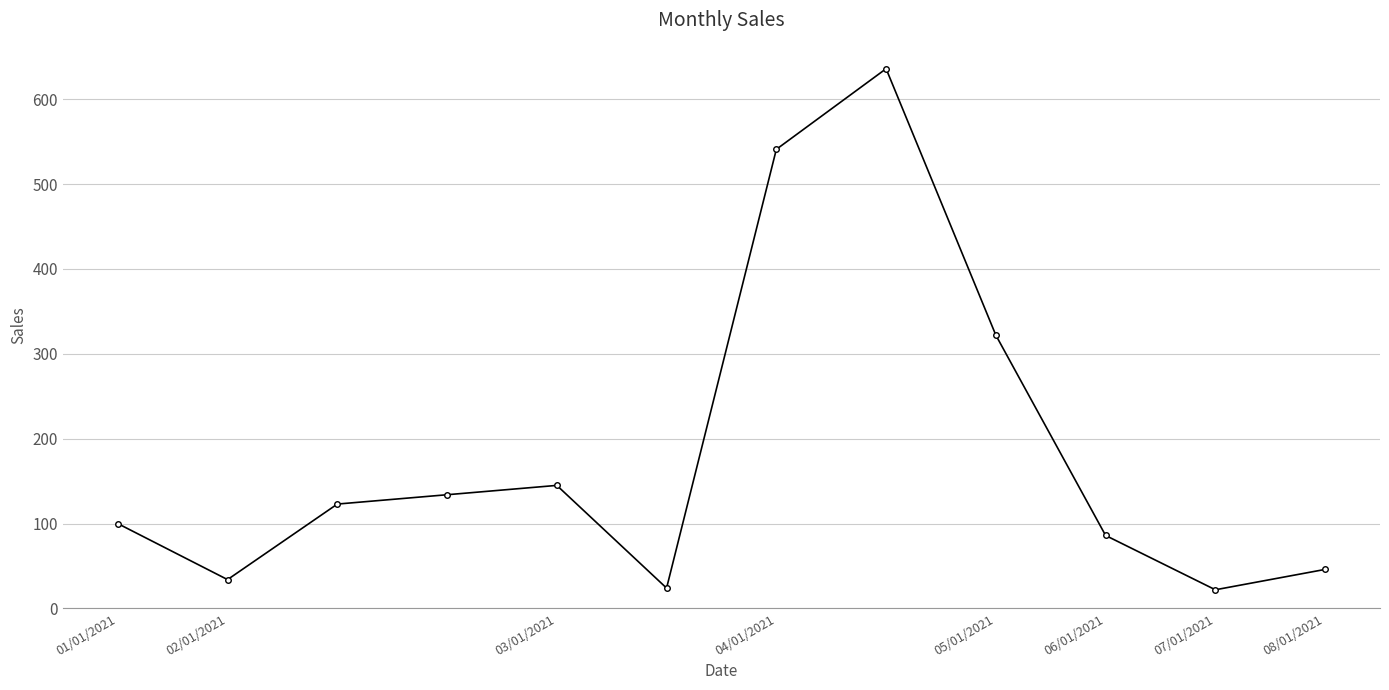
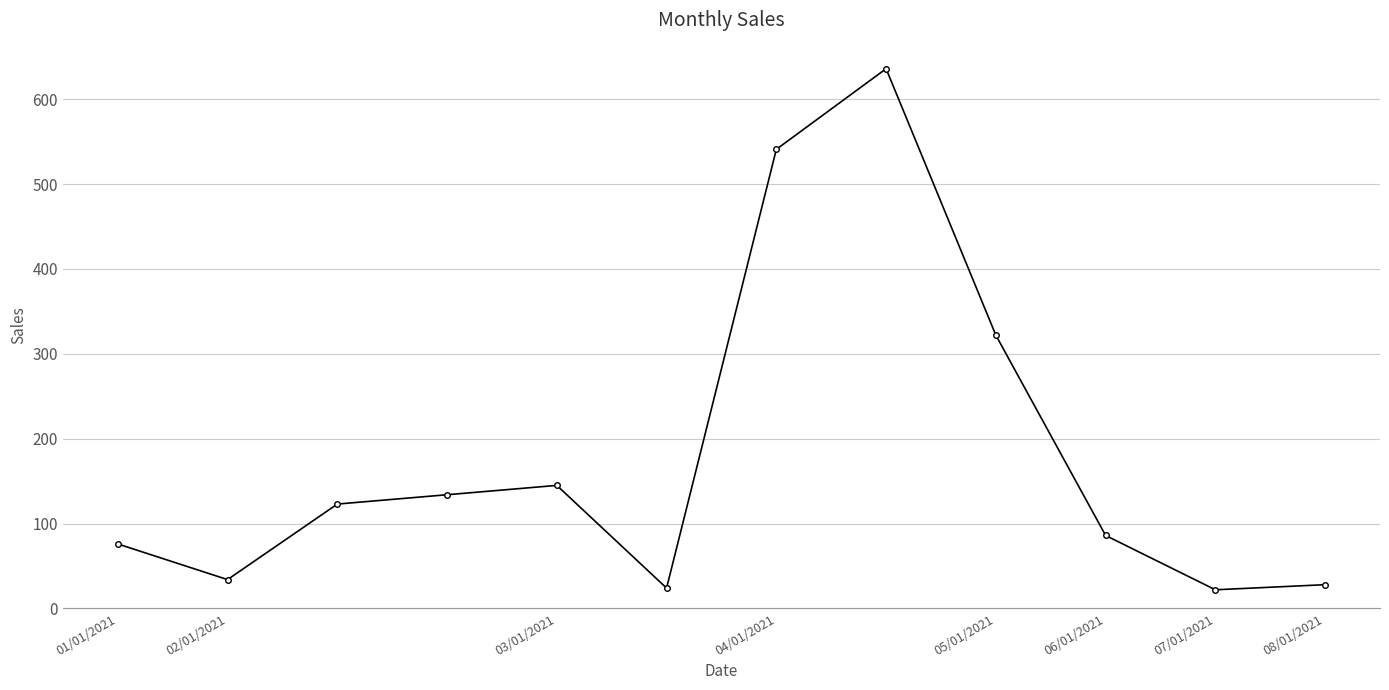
  {
-   "01/01/2021": 100,
+   "01/01/2021": 80,
    "05/01/2021": 320,
    "06/01/2021": 90,
    "07/01/2021": 20,
-   "08/01/2021": 50
+   "08/01/2021": 30
  }
